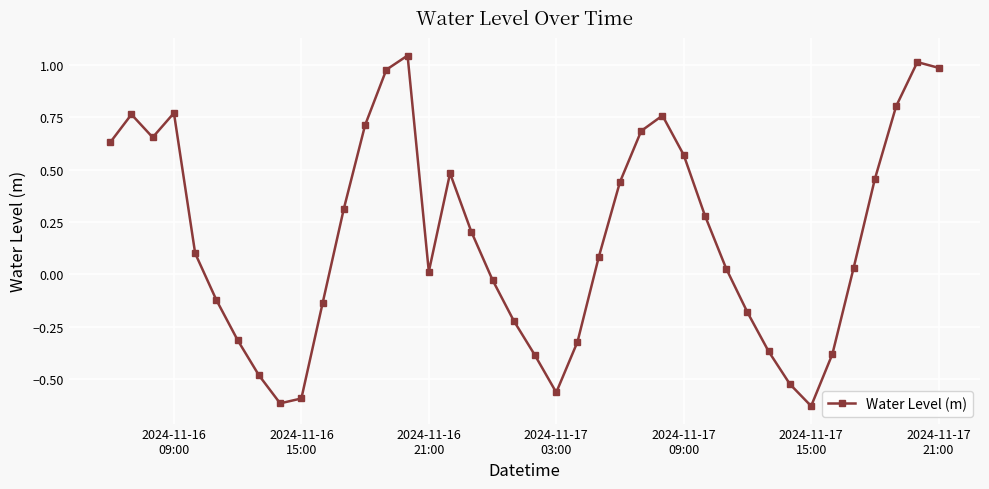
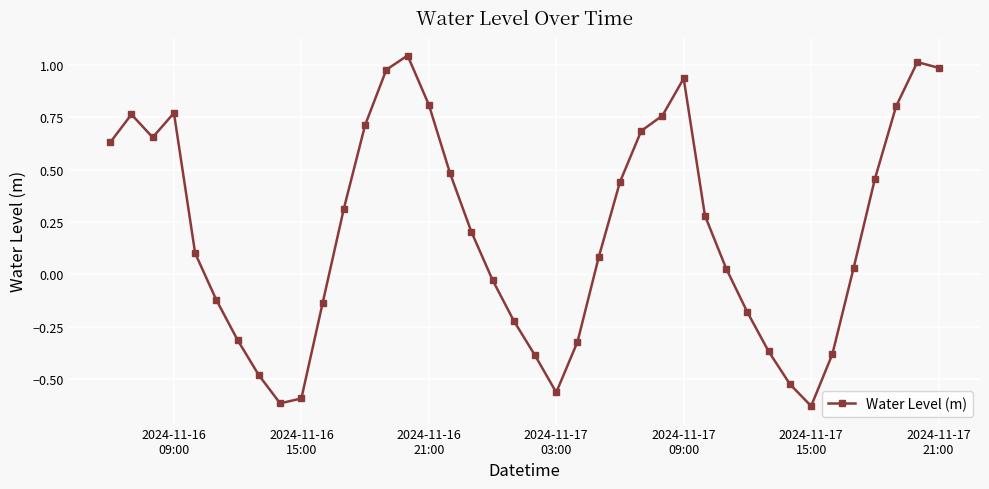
  {
    "2024-11-16 09:00": 0.77,
    "2024-11-16 15:00": -0.59,
-   "2024-11-16 21:00": 0.01,
+   "2024-11-16 21:00": 0.81,
    "2024-11-17 03:00": -0.56,
-   "2024-11-17 09:00": 0.57,
+   "2024-11-17 09:00": 0.94,
    "2024-11-17 15:00": -0.63,
    "2024-11-17 21:00": 0.99
  }
